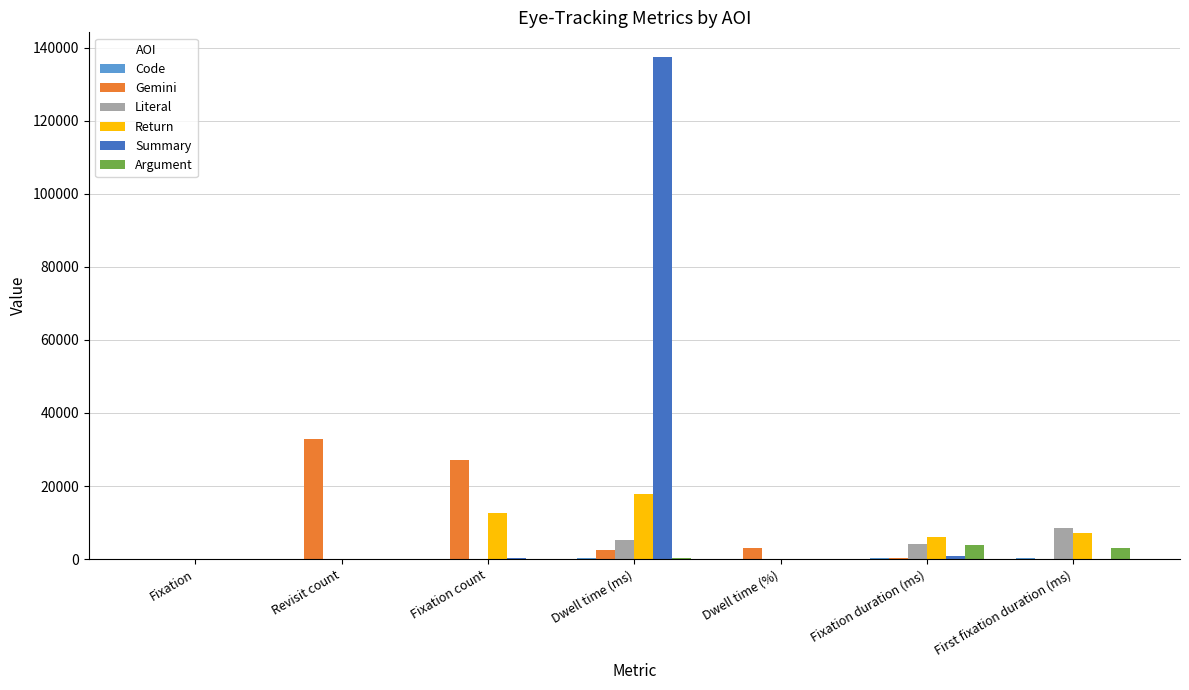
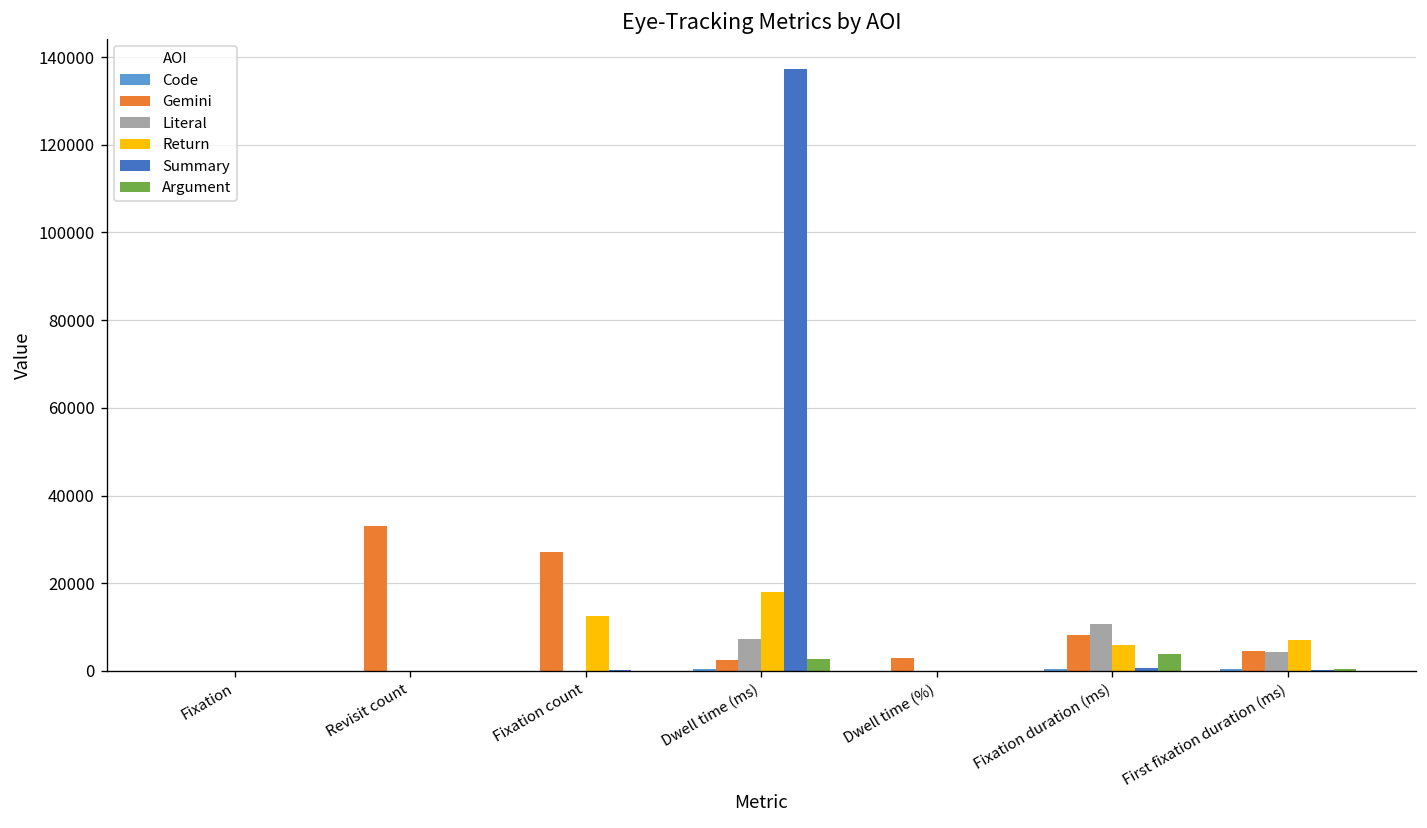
  {
    "Gemini": {
      "Fixation": 0,
      "Revisit count": 33000,
      "Fixation count": 27000,
      "Dwell time (ms)": 3000,
      "Dwell time (%)": 3000,
-     "Fixation duration (ms)": 0,
-     "First fixation duration (ms)": 0
+     "Fixation duration (ms)": 8000,
+     "First fixation duration (ms)": 5000
    },
    "Literal": {
      "Fixation": 0,
-     "Dwell time (ms)": 5000,
-     "Fixation duration (ms)": 4000,
-     "First fixation duration (ms)": 9000
+     "Dwell time (ms)": 7000,
+     "Fixation duration (ms)": 11000,
+     "First fixation duration (ms)": 4000
    },
    "Return": {
      "Fixation": 0,
      "Fixation count": 13000,
      "Dwell time (ms)": 18000,
      "Fixation duration (ms)": 6000,
      "First fixation duration (ms)": 7000
    },
    "Argument": {
      "Fixation": 0,
      "Revisit count": 0,
-     "Dwell time (ms)": 0,
+     "Dwell time (ms)": 3000,
      "Fixation duration (ms)": 4000,
-     "First fixation duration (ms)": 3000
+     "First fixation duration (ms)": 0
    }
  }
